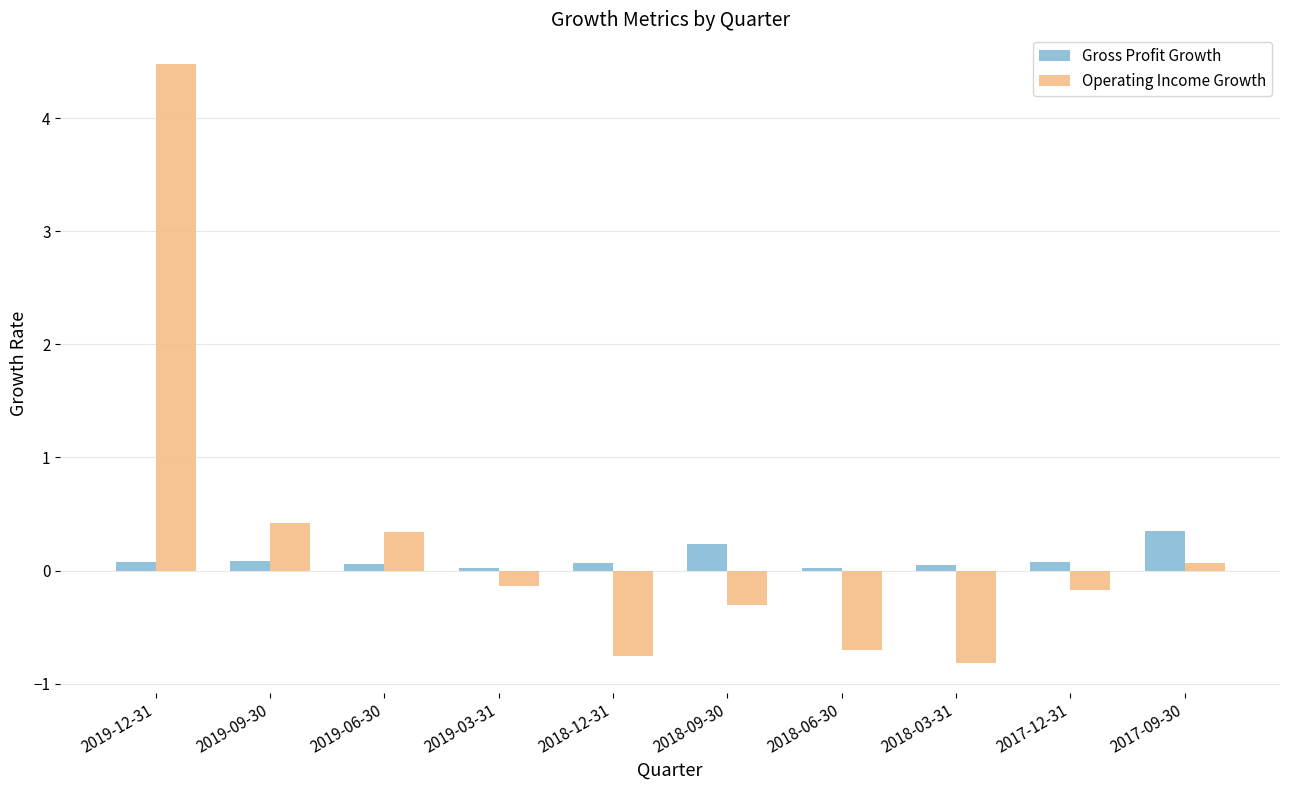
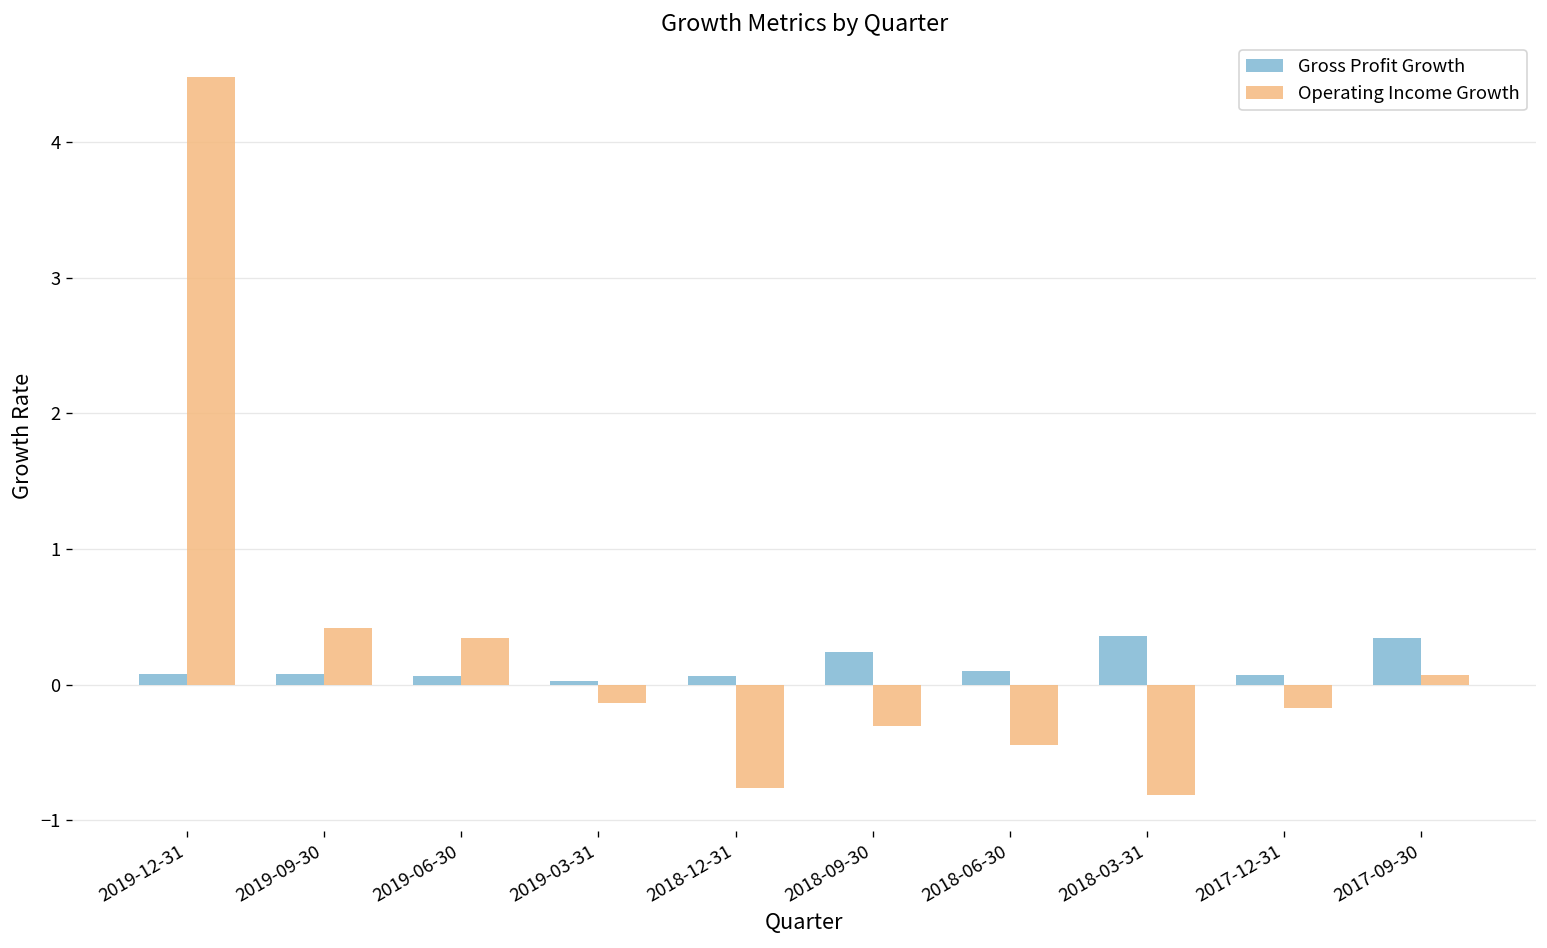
  {
    "Gross Profit Growth": {
      "2019-12-31": 0.08,
      "2019-09-30": 0.08,
      "2019-06-30": 0.06,
      "2019-03-31": 0.02,
      "2018-12-31": 0.06,
      "2018-09-30": 0.24,
-     "2018-06-30": 0.03,
-     "2018-03-31": 0.05,
+     "2018-06-30": 0.10,
+     "2018-03-31": 0.36,
      "2017-12-31": 0.07,
      "2017-09-30": 0.35
    },
    "Operating Income Growth": {
      "2019-12-31": 4.48,
      "2019-09-30": 0.42,
      "2019-06-30": 0.34,
      "2019-03-31": -0.14,
      "2018-12-31": -0.76,
      "2018-09-30": -0.30,
-     "2018-06-30": -0.70,
+     "2018-06-30": -0.44,
      "2018-03-31": -0.82,
      "2017-12-31": -0.17,
      "2017-09-30": 0.07
    }
  }
